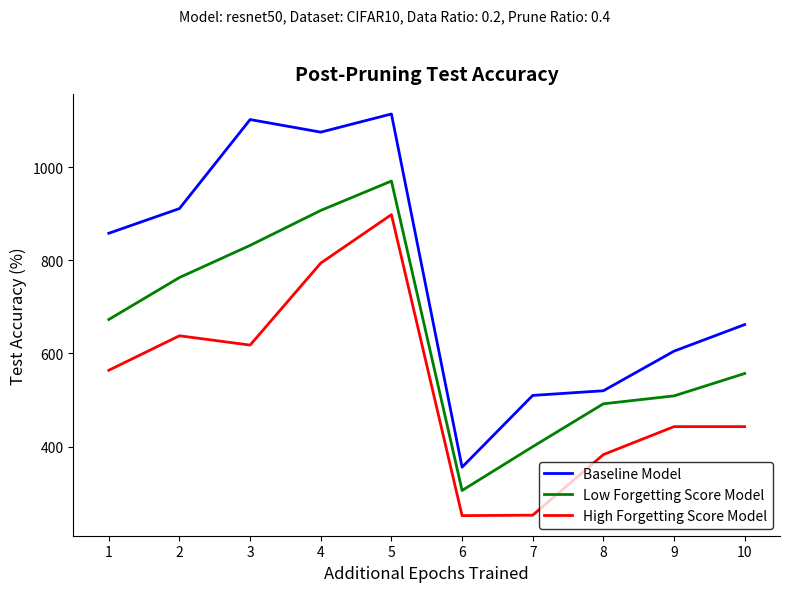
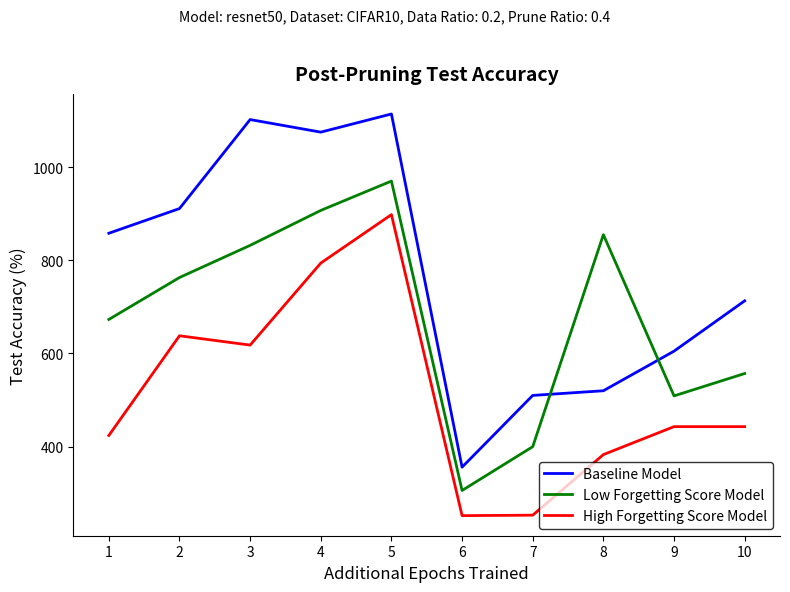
  {
    "Baseline Model": {
      "1": 860,
      "2": 910,
      "3": 1100,
      "4": 1080,
      "5": 1110,
      "6": 360,
      "7": 510,
      "8": 520,
      "9": 610,
-     "10": 660
+     "10": 710
    },
    "Low Forgetting Score Model": {
      "1": 670,
      "2": 760,
      "3": 830,
      "4": 910,
      "5": 970,
      "6": 310,
      "7": 400,
-     "8": 490,
+     "8": 860,
      "9": 510,
      "10": 560
    },
    "High Forgetting Score Model": {
-     "1": 560,
+     "1": 420,
      "2": 640,
      "3": 620,
      "4": 790,
      "5": 900,
      "6": 250,
      "7": 250,
      "8": 380,
      "9": 440,
      "10": 440
    }
  }
